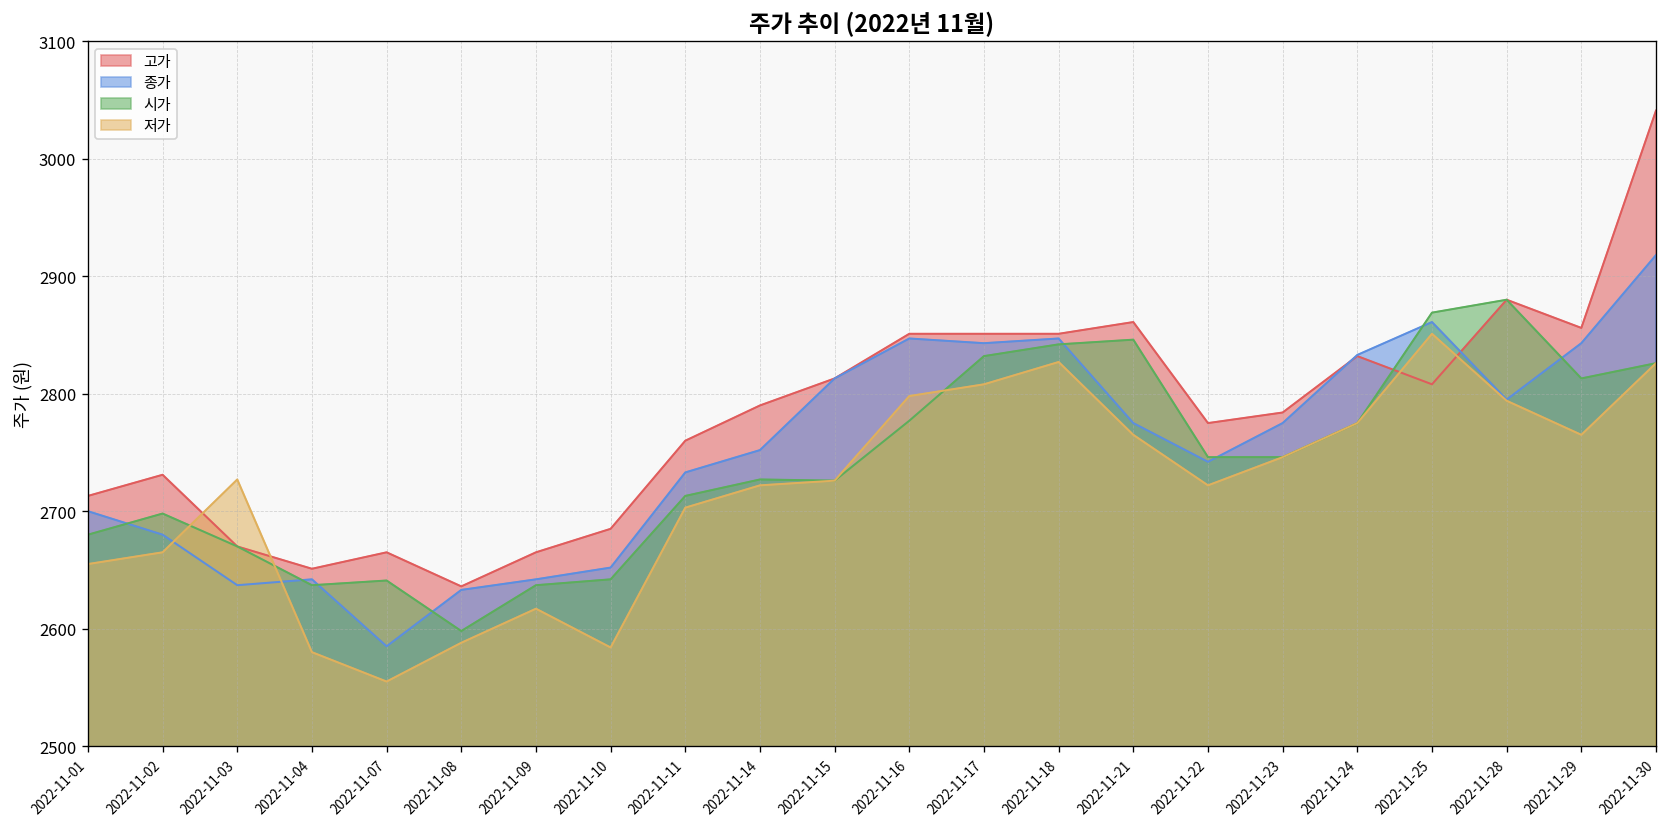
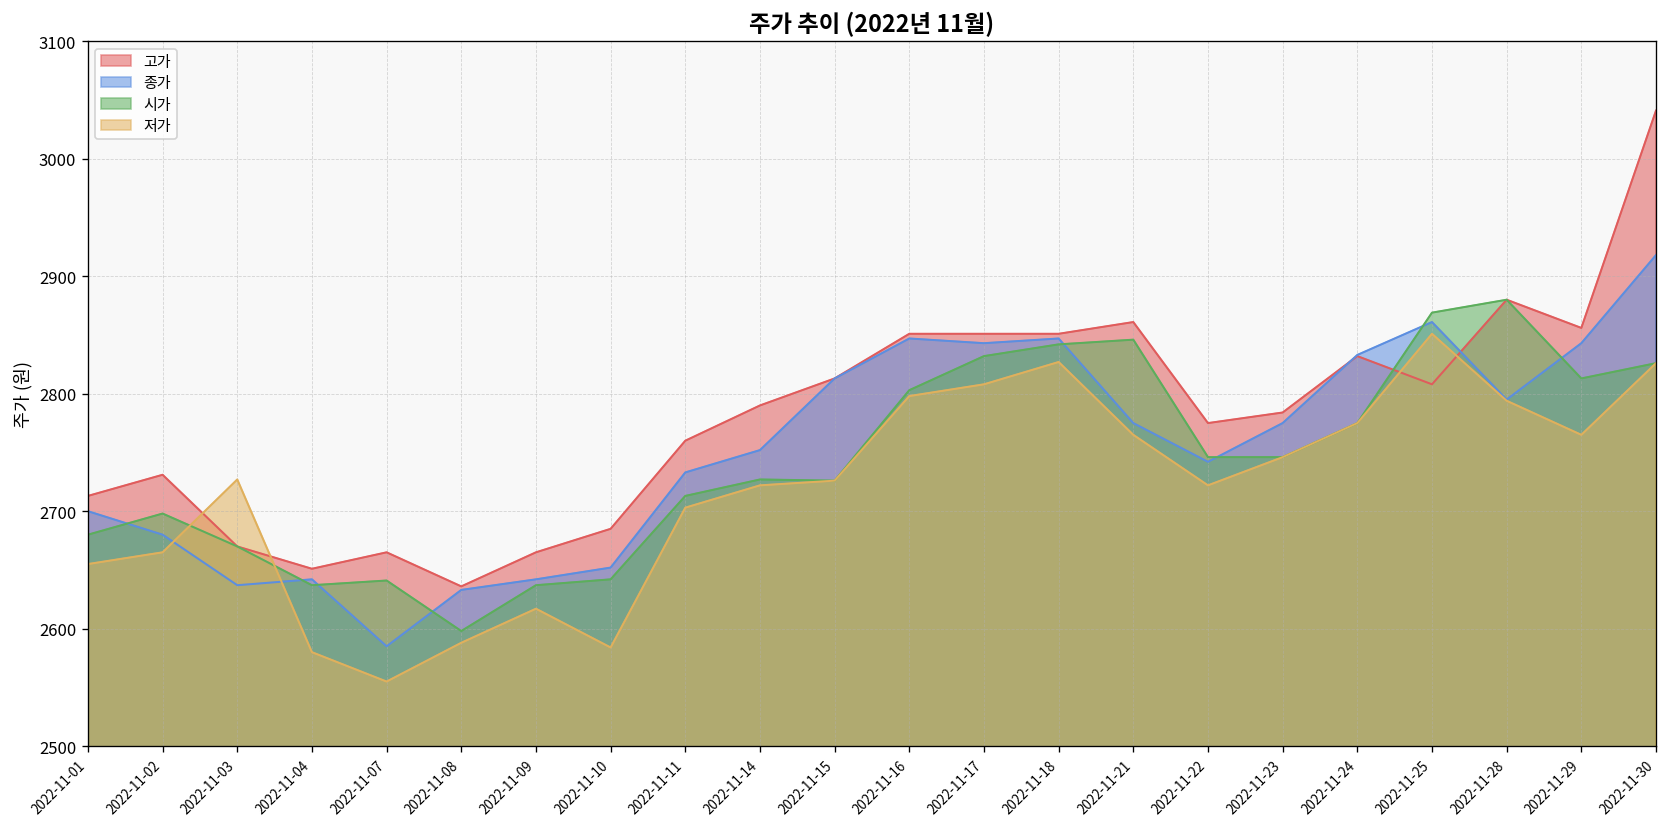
  {
    "고가": {
      "2022-11-01": 2710,
      "2022-11-02": 2730,
      "2022-11-04": 2650,
      "2022-11-07": 2670,
      "2022-11-08": 2640,
      "2022-11-09": 2670,
      "2022-11-10": 2690,
      "2022-11-11": 2760,
      "2022-11-14": 2790,
      "2022-11-16": 2850,
      "2022-11-17": 2850,
      "2022-11-18": 2850,
      "2022-11-21": 2860,
      "2022-11-22": 2780,
      "2022-11-23": 2780,
      "2022-11-25": 2810,
      "2022-11-29": 2860,
      "2022-11-30": 3040
    },
    "종가": {
      "2022-11-01": 2700,
      "2022-11-02": 2680,
      "2022-11-03": 2640,
      "2022-11-04": 2640,
      "2022-11-07": 2590,
      "2022-11-08": 2630,
      "2022-11-09": 2640,
      "2022-11-10": 2650,
      "2022-11-11": 2730,
      "2022-11-14": 2750,
      "2022-11-16": 2850,
      "2022-11-17": 2840,
      "2022-11-18": 2850,
      "2022-11-21": 2780,
      "2022-11-22": 2740,
      "2022-11-23": 2780,
      "2022-11-25": 2860,
      "2022-11-29": 2840,
      "2022-11-30": 2920
    },
    "시가": {
      "2022-11-01": 2680,
      "2022-11-02": 2700,
      "2022-11-04": 2640,
      "2022-11-07": 2640,
      "2022-11-08": 2600,
      "2022-11-09": 2640,
      "2022-11-10": 2640,
      "2022-11-11": 2710,
      "2022-11-14": 2730,
-     "2022-11-16": 2780,
+     "2022-11-16": 2800,
      "2022-11-17": 2830,
      "2022-11-18": 2840,
      "2022-11-21": 2850,
      "2022-11-22": 2750,
      "2022-11-25": 2870,
      "2022-11-29": 2810
    },
    "저가": {
      "2022-11-01": 2660,
      "2022-11-02": 2670,
      "2022-11-03": 2730,
      "2022-11-04": 2580,
      "2022-11-07": 2560,
      "2022-11-08": 2590,
      "2022-11-09": 2620,
      "2022-11-10": 2580,
      "2022-11-11": 2700,
      "2022-11-14": 2720,
      "2022-11-16": 2800,
      "2022-11-17": 2810,
      "2022-11-18": 2830,
      "2022-11-21": 2770,
      "2022-11-22": 2720,
      "2022-11-25": 2850,
      "2022-11-29": 2770
    }
  }
